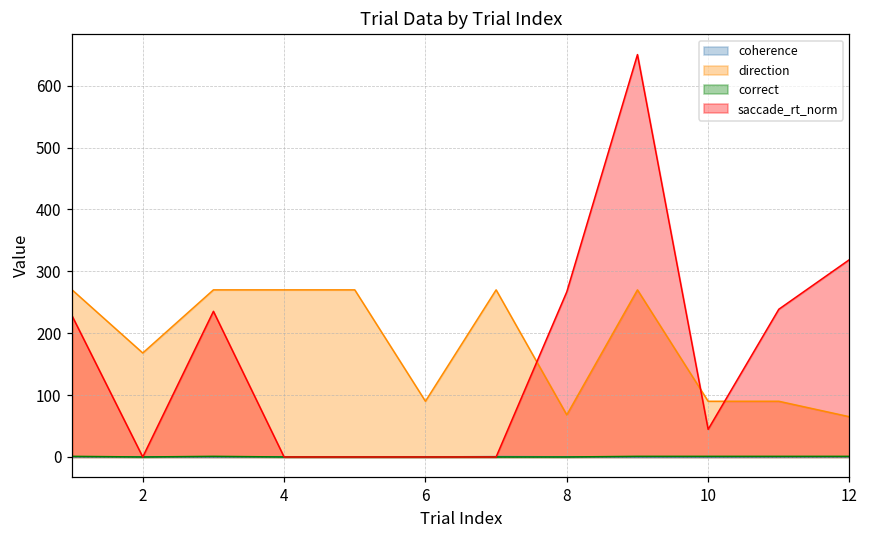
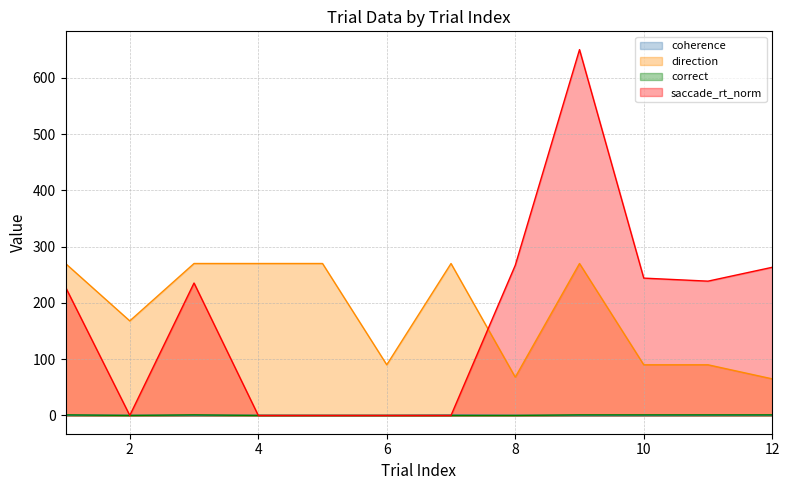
  {
    "correct": {
      "8": 0,
      "10": 0,
      "12": 0
    },
    "direction": {
      "2": 170,
      "4": 270,
      "6": 90,
      "8": 70,
      "10": 90,
      "12": 70
    },
    "saccade_rt_norm": {
      "8": 270,
-     "10": 40,
-     "12": 320
+     "10": 240,
+     "12": 260
    }
  }
